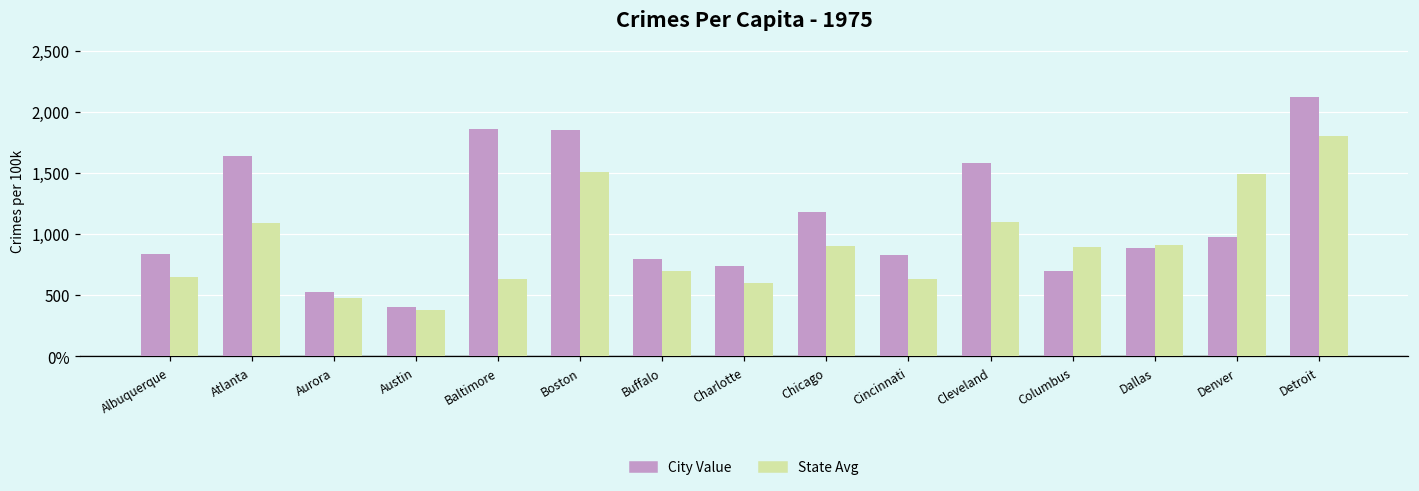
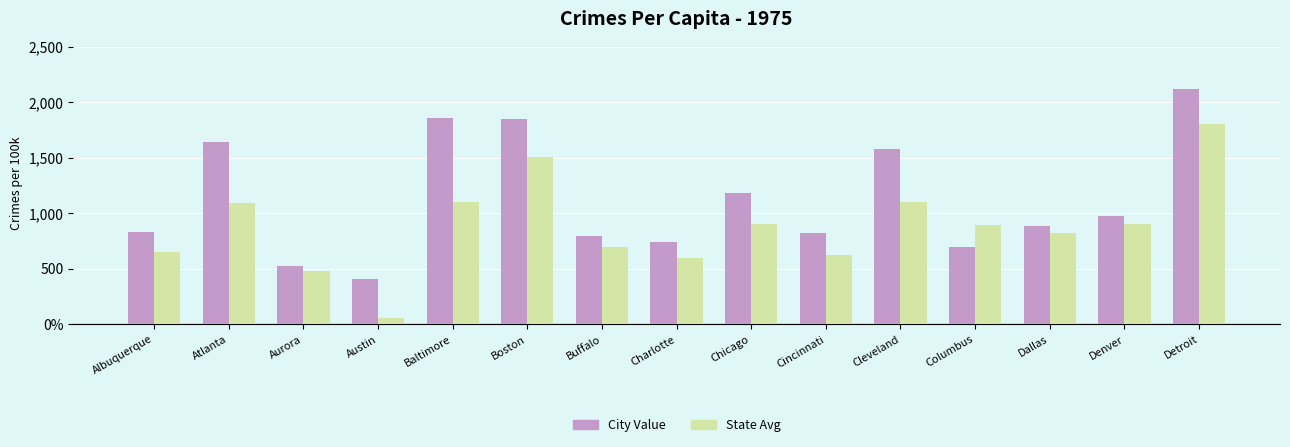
  {
    "State Avg": {
      "Albuquerque": "650",
      "Atlanta": "1,090",
      "Aurora": "480",
-     "Austin": "380",
-     "Baltimore": "630",
+     "Austin": "60",
+     "Baltimore": "1,100",
      "Boston": "1,500",
      "Buffalo": "700",
      "Charlotte": "600",
      "Chicago": "900",
      "Cincinnati": "630",
      "Cleveland": "1,100",
      "Columbus": "890",
-     "Dallas": "910",
-     "Denver": "1,490",
+     "Dallas": "820",
+     "Denver": "900",
      "Detroit": "1,800"
    }
  }
